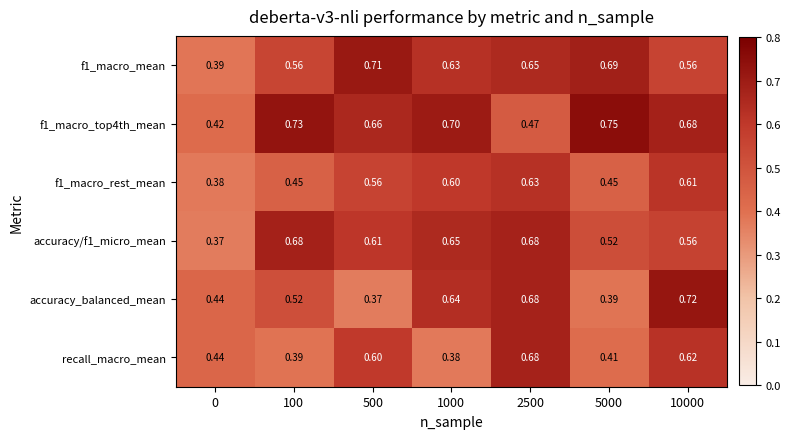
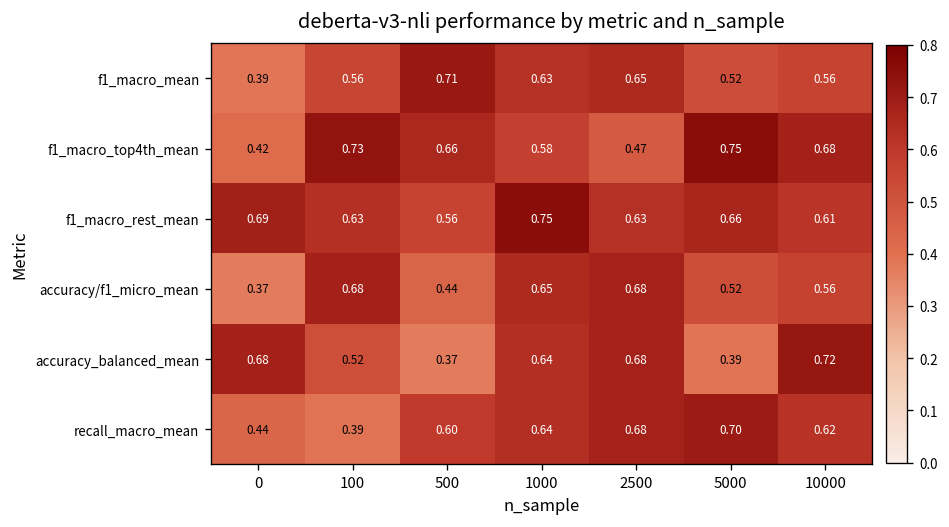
  {
    "f1_macro_mean": {
      "0": 0.39,
      "100": 0.56,
      "500": 0.71,
      "1000": 0.63,
      "2500": 0.65,
-     "5000": 0.69,
+     "5000": 0.52,
      "10000": 0.56
    },
    "f1_macro_top4th_mean": {
      "0": 0.42,
      "100": 0.73,
      "500": 0.66,
-     "1000": 0.70,
+     "1000": 0.58,
      "2500": 0.47,
      "5000": 0.75,
      "10000": 0.68
    },
    "f1_macro_rest_mean": {
-     "0": 0.38,
-     "100": 0.45,
+     "0": 0.69,
+     "100": 0.63,
      "500": 0.56,
-     "1000": 0.60,
+     "1000": 0.75,
      "2500": 0.63,
-     "5000": 0.45,
+     "5000": 0.66,
      "10000": 0.61
    },
    "accuracy/f1_micro_mean": {
      "0": 0.37,
      "100": 0.68,
-     "500": 0.61,
+     "500": 0.44,
      "1000": 0.65,
      "2500": 0.68,
      "5000": 0.52,
      "10000": 0.56
    },
    "accuracy_balanced_mean": {
-     "0": 0.44,
+     "0": 0.68,
      "100": 0.52,
      "500": 0.37,
      "1000": 0.64,
      "2500": 0.68,
      "5000": 0.39,
      "10000": 0.72
    },
    "recall_macro_mean": {
      "0": 0.44,
      "100": 0.39,
      "500": 0.60,
-     "1000": 0.38,
+     "1000": 0.64,
      "2500": 0.68,
-     "5000": 0.41,
+     "5000": 0.70,
      "10000": 0.62
    }
  }
